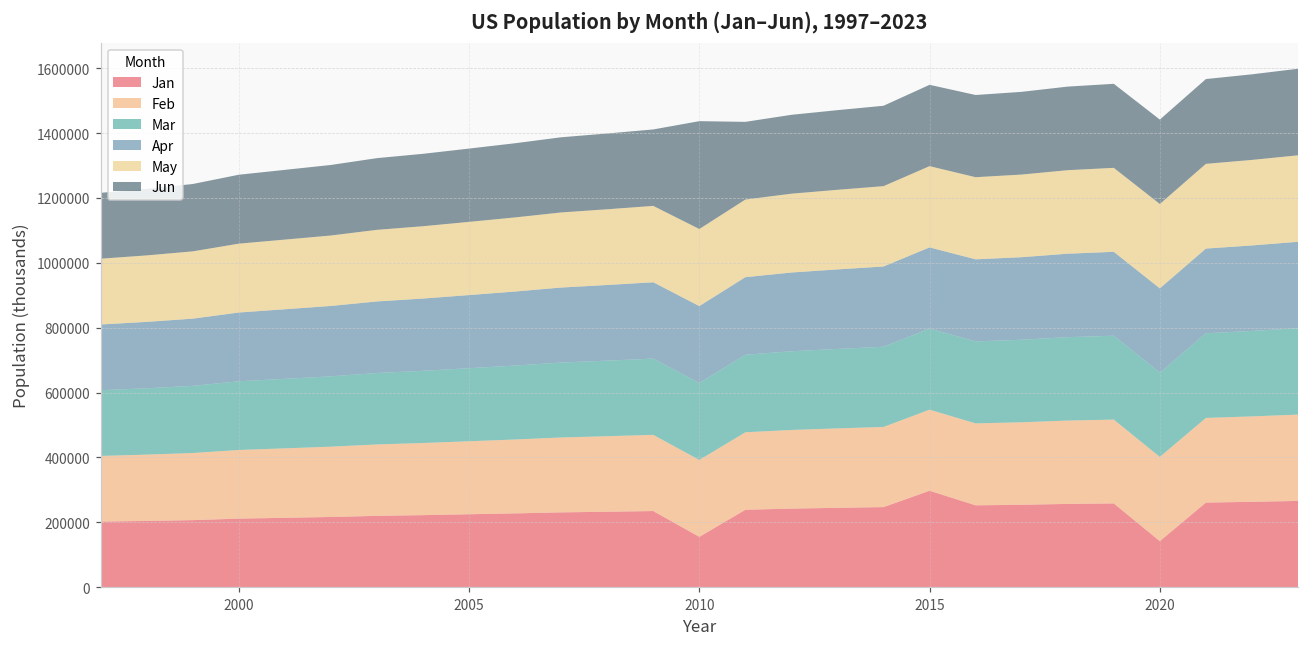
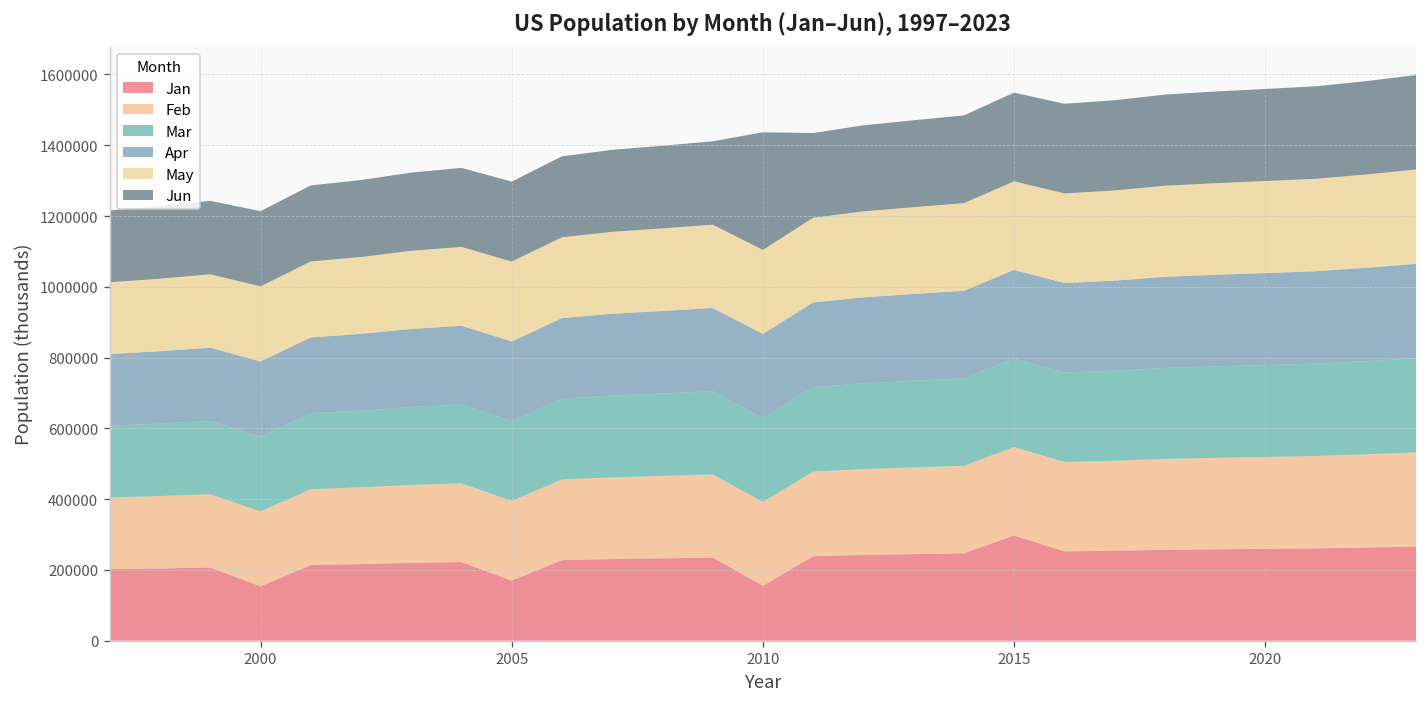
  {
    "Jan": {
-     "2000": 210000,
-     "2005": 220000,
+     "2000": 150000,
+     "2005": 170000,
      "2010": 160000,
      "2015": 300000,
-     "2020": 140000
+     "2020": 260000
    },
    "Jun": {
      "2000": 210000,
      "2005": 230000,
      "2010": 330000,
      "2015": 250000,
      "2020": 260000
    }
  }
